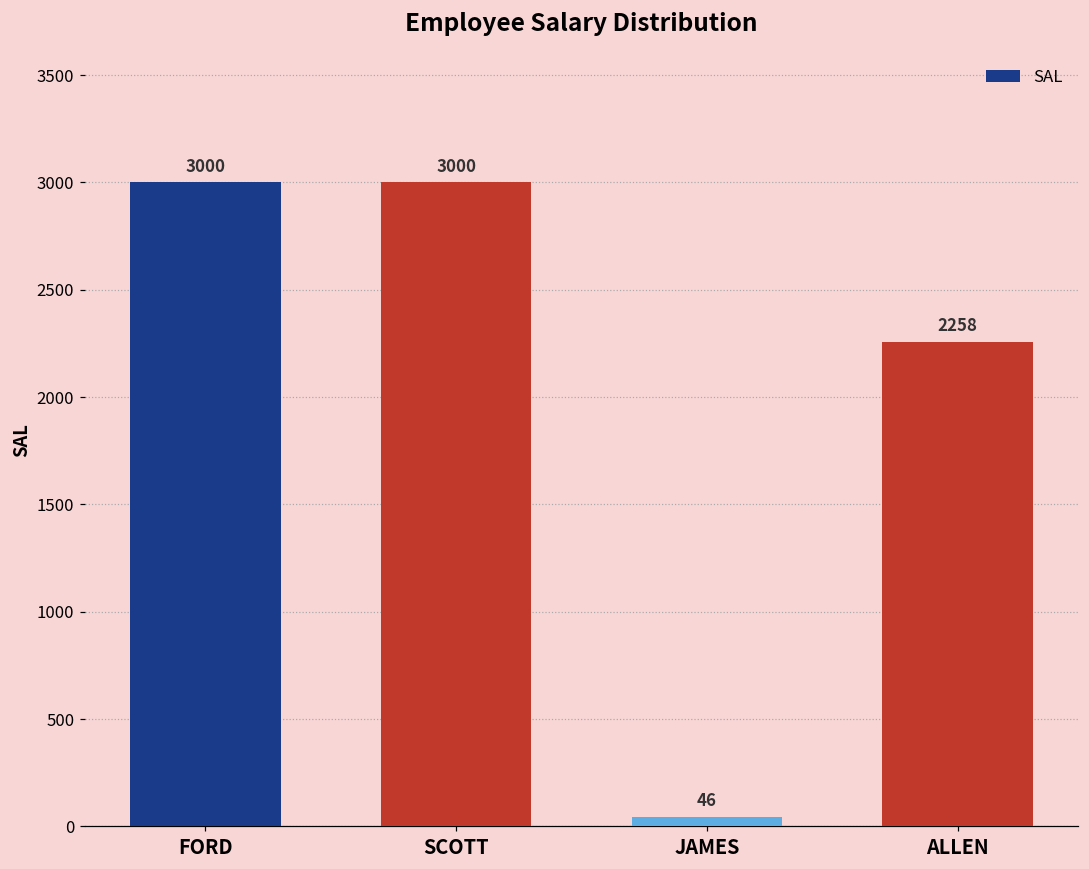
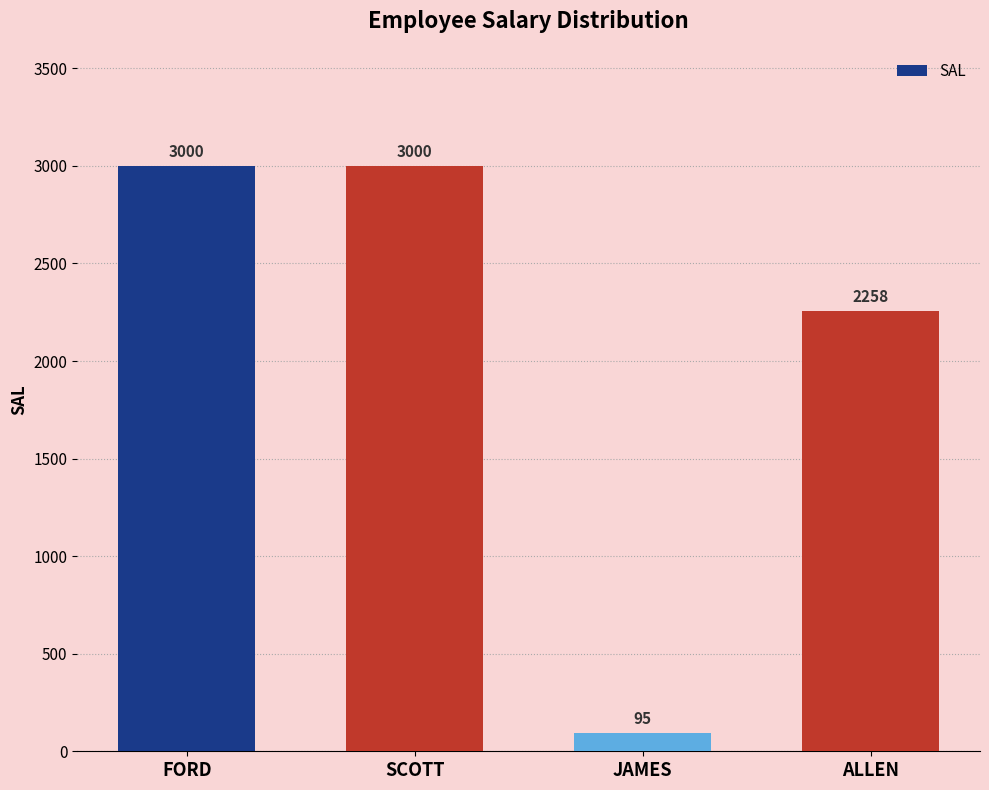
  {
    "FORD": 3000,
    "SCOTT": 3000,
-   "JAMES": 46,
+   "JAMES": 95,
    "ALLEN": 2258
  }
